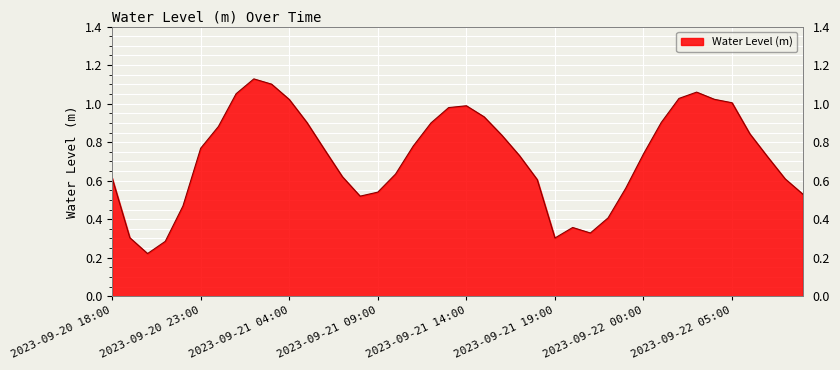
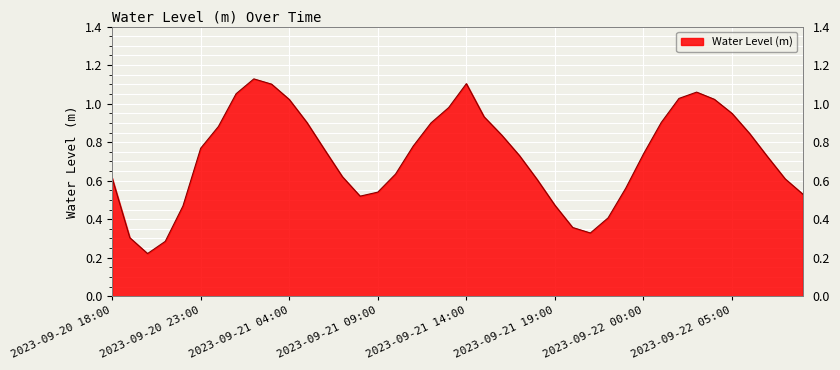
  {
    "2023-09-20 18:00": 0.61,
    "2023-09-20 23:00": 0.77,
    "2023-09-21 04:00": 1.02,
    "2023-09-21 09:00": 0.54,
-   "2023-09-21 14:00": 0.99,
-   "2023-09-21 19:00": 0.30,
+   "2023-09-21 14:00": 1.10,
+   "2023-09-21 19:00": 0.47,
    "2023-09-22 00:00": 0.74,
-   "2023-09-22 05:00": 1.00
+   "2023-09-22 05:00": 0.95
  }
